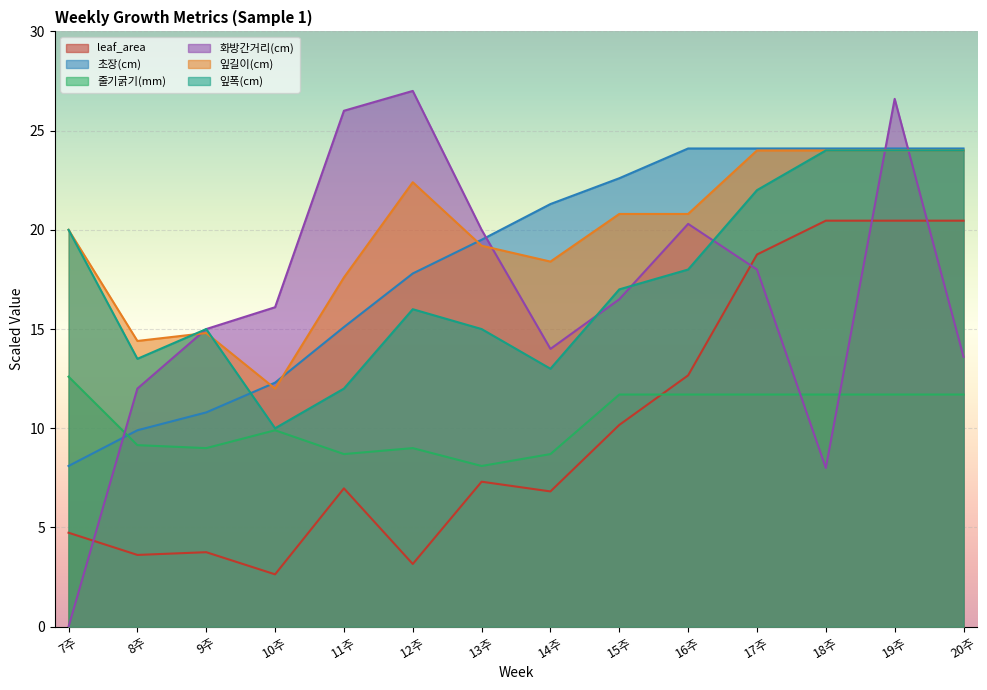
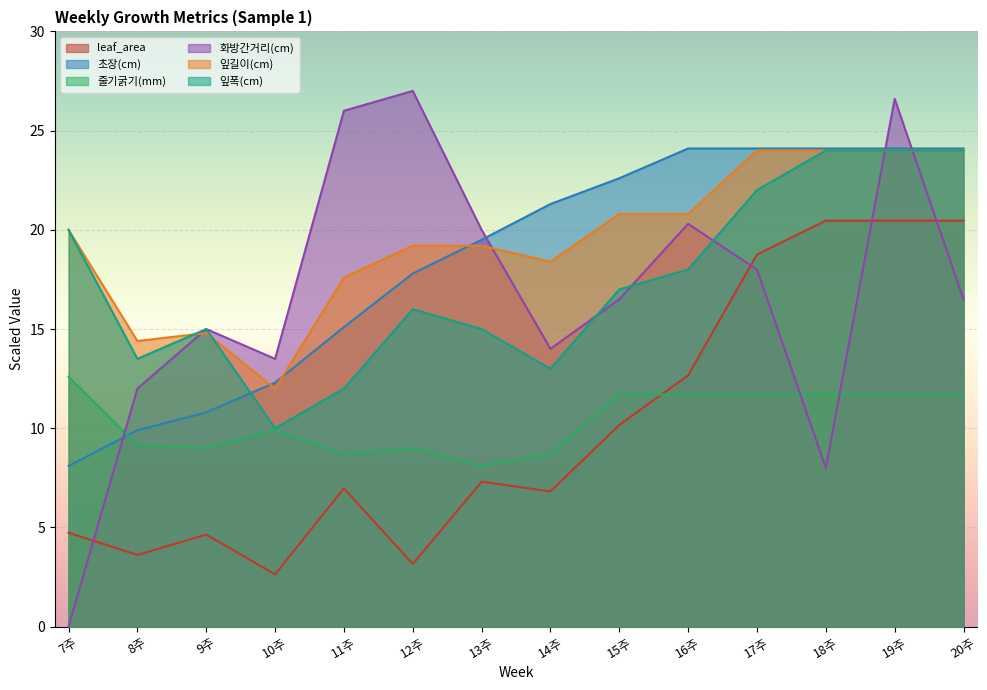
  {
    "leaf_area": {
      "7주": 4.7,
      "8주": 3.6,
-     "9주": 3.8,
+     "9주": 4.6,
      "10주": 2.6,
      "11주": 7.0,
      "12주": 3.2,
      "13주": 7.3,
      "14주": 6.8,
      "15주": 10.2,
      "16주": 12.7,
      "17주": 18.8,
      "18주": 20.5,
      "19주": 20.5,
      "20주": 20.5
    },
    "화방간거리(cm)": {
      "7주": 0.0,
      "8주": 12.0,
-     "10주": 16.1,
+     "10주": 13.5,
      "11주": 26.0,
      "12주": 27.0,
      "13주": 20.0,
      "14주": 14.0,
      "15주": 16.5,
      "16주": 20.3,
      "17주": 18.0,
      "18주": 8.0,
      "19주": 26.6,
-     "20주": 13.6
+     "20주": 16.5
    },
    "잎길이(cm)": {
      "8주": 14.4,
      "9주": 14.8,
      "10주": 12.0,
      "11주": 17.6,
-     "12주": 22.4,
+     "12주": 19.2,
      "13주": 19.2,
      "14주": 18.4,
      "15주": 20.8,
      "16주": 20.8
    }
  }
